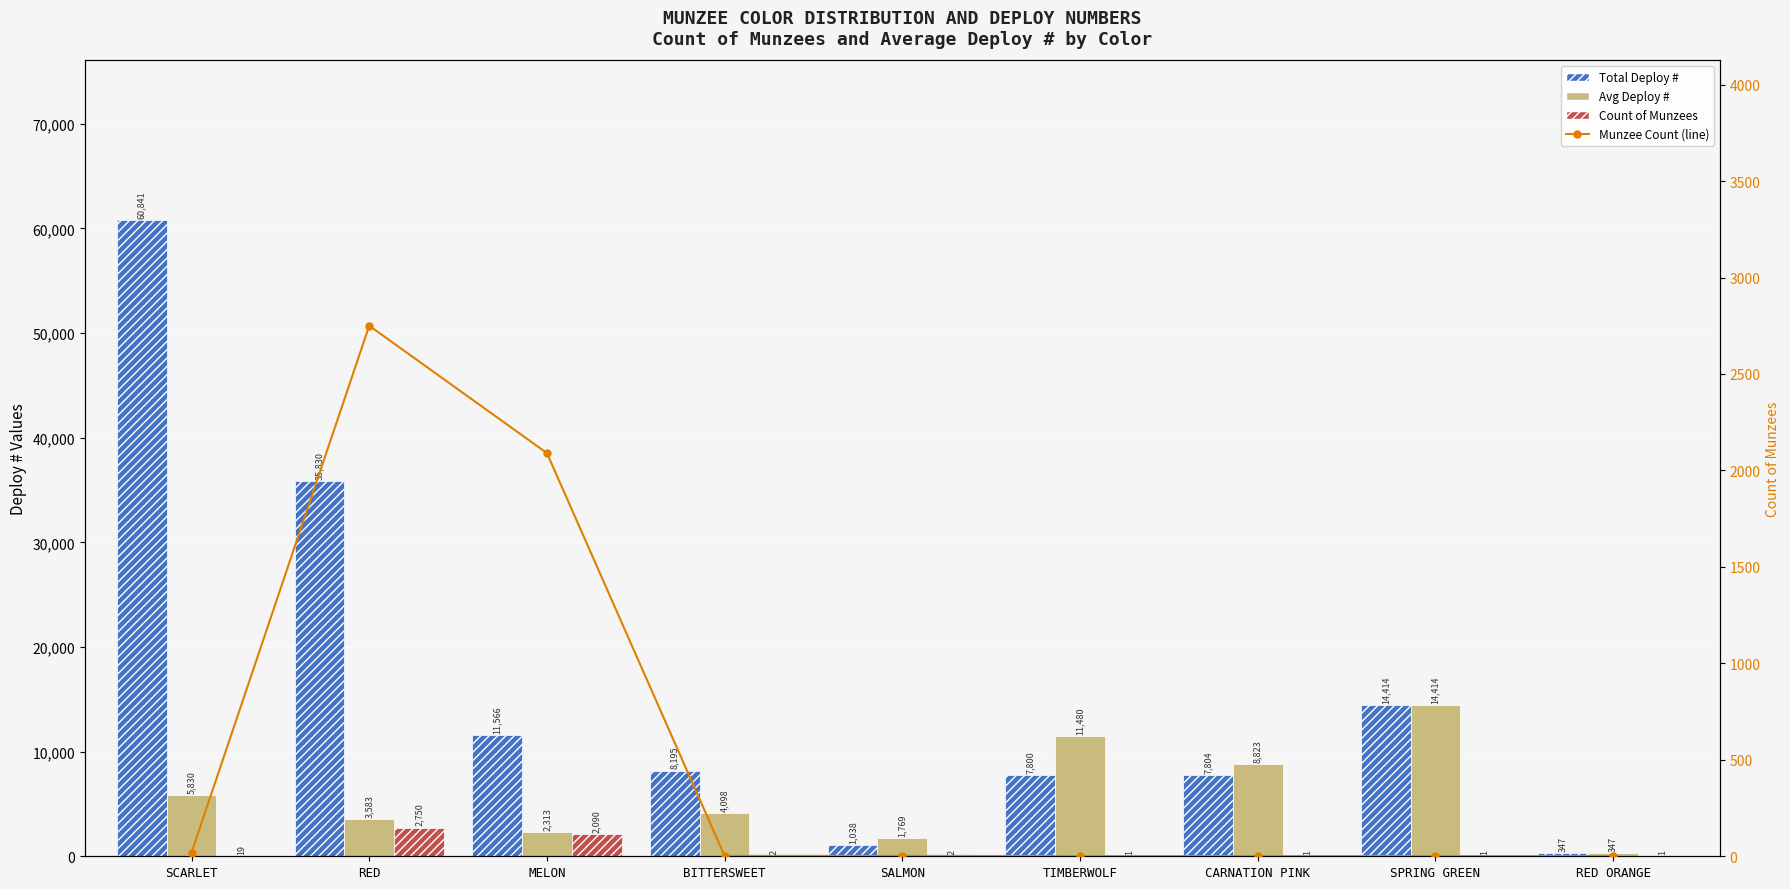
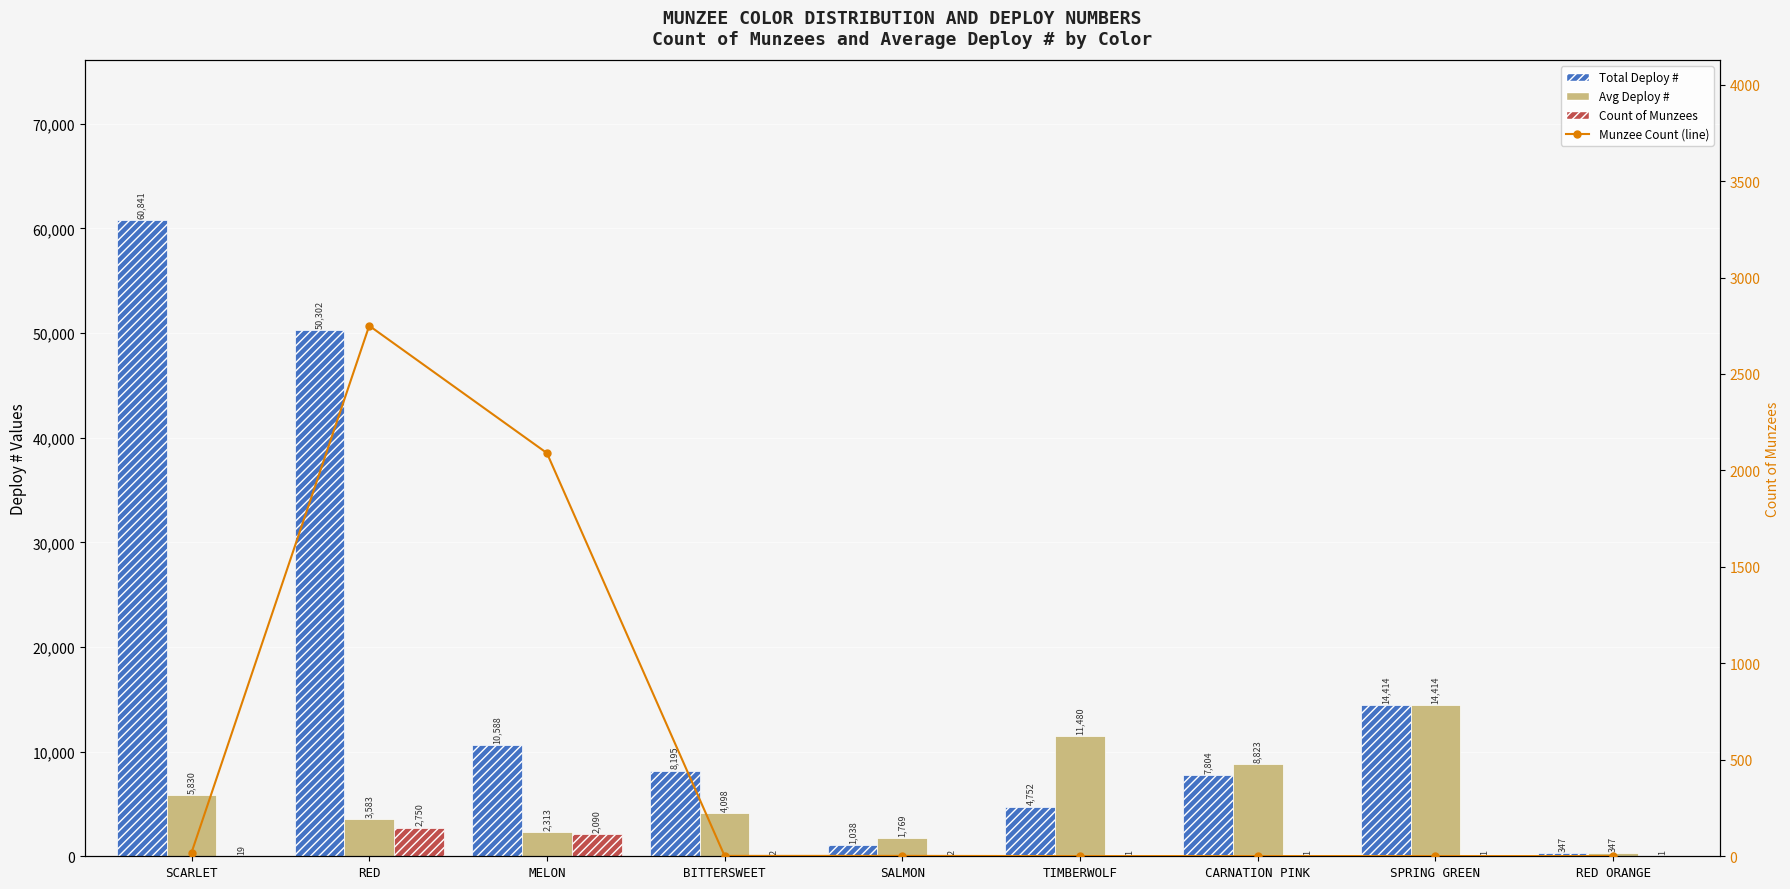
  {
    "Total Deploy #": {
      "SCARLET": "60,841",
-     "RED": "35,830",
-     "MELON": "11,566",
+     "RED": "50,302",
+     "MELON": "10,588",
      "BITTERSWEET": "8,195",
      "SALMON": "1,038",
-     "TIMBERWOLF": "7,800",
+     "TIMBERWOLF": "4,752",
      "CARNATION PINK": "7,804",
      "SPRING GREEN": "14,414",
      "RED ORANGE": "347"
    },
    "Avg Deploy #": {
      "SCARLET": "5,830",
      "RED": "3,583",
      "MELON": "2,313",
      "BITTERSWEET": "4,098",
      "SALMON": "1,769",
      "TIMBERWOLF": "11,480",
      "CARNATION PINK": "8,823",
      "SPRING GREEN": "14,414",
      "RED ORANGE": "347"
    },
    "Count of Munzees": {
      "SCARLET": "19",
      "RED": "2,750",
      "MELON": "2,090",
      "BITTERSWEET": "2",
      "SALMON": "2",
      "TIMBERWOLF": "1",
      "CARNATION PINK": "1",
      "SPRING GREEN": "1",
      "RED ORANGE": "1"
    }
  }
